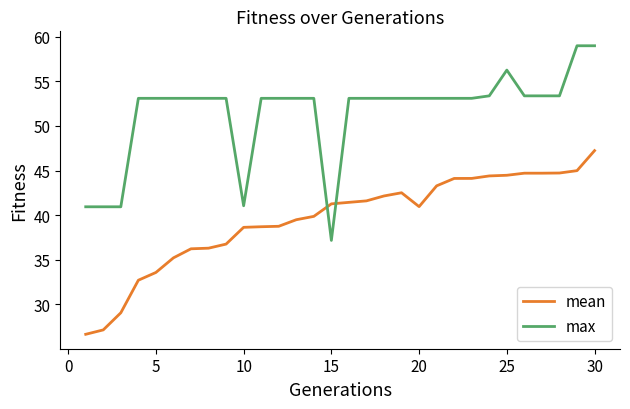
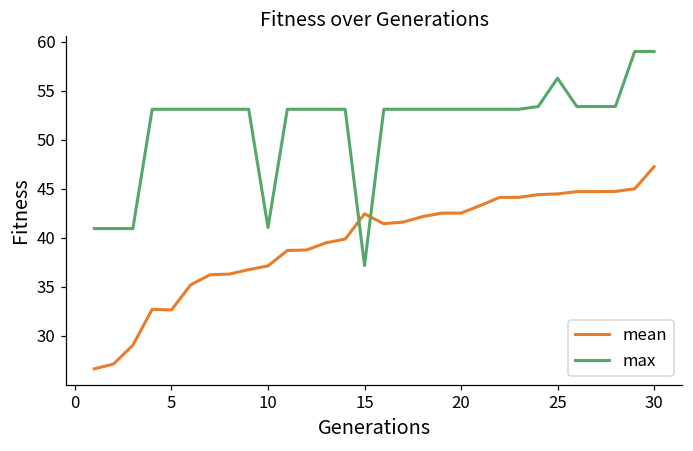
  {
    "mean": {
-     "5": 34,
-     "10": 39,
-     "15": 41,
-     "20": 41,
+     "5": 33,
+     "10": 37,
+     "15": 42,
+     "20": 43,
      "25": 44,
      "30": 47
    },
    "max": {
      "5": 53,
      "10": 41,
      "15": 37,
      "20": 53,
      "25": 56,
      "30": 59
    }
  }
